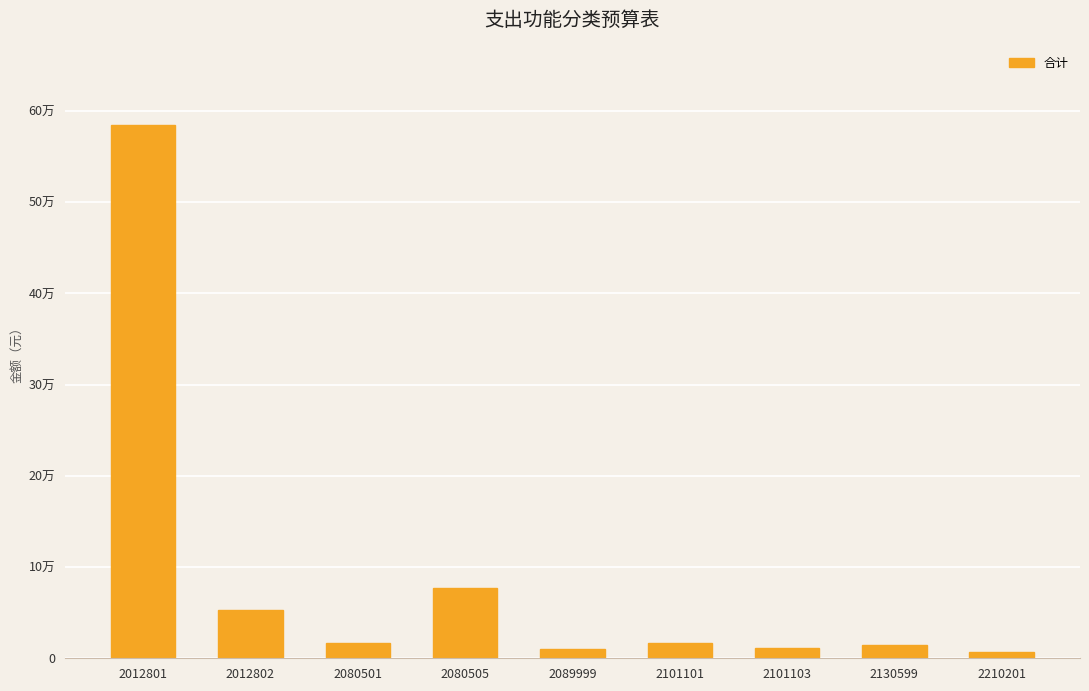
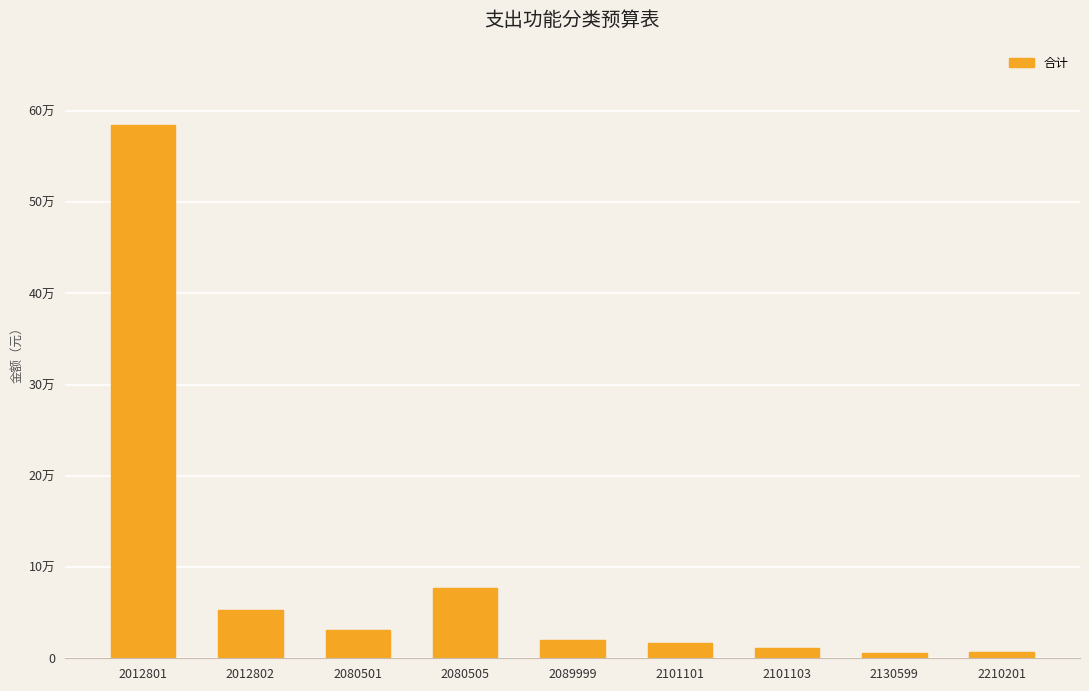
  {
    "2012801": "58万",
    "2012802": "5万",
-   "2080501": "2万",
+   "2080501": "3万",
    "2080505": "8万",
-   "2089999": "1万",
+   "2089999": "2万",
    "2101101": "2万",
    "2101103": "1万",
-   "2130599": "2万",
+   "2130599": "1万",
    "2210201": "1万"
  }
